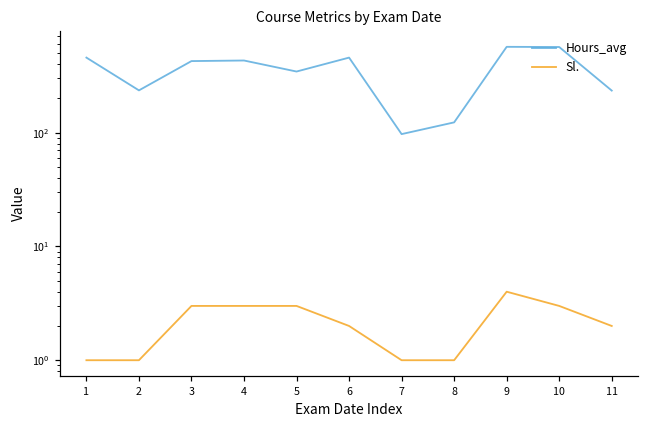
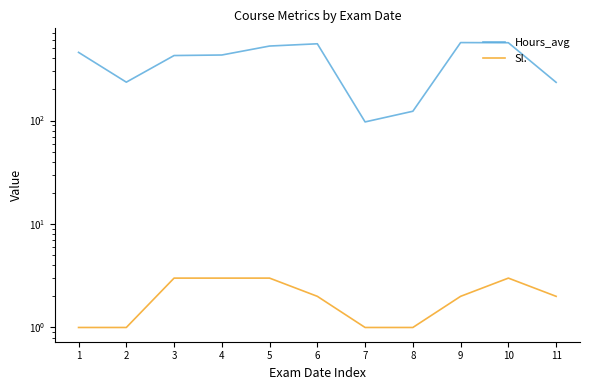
  {
    "Hours_avg": {
      "1": 500,
      "2": 240,
      "3": 430,
      "4": 430,
-     "5": 340,
-     "6": 500,
+     "5": 500,
+     "6": 600,
      "7": 100,
      "8": 120,
      "9": 600,
      "10": 600,
      "11": 230
    },
    "Sl.": {
      "1": 1,
      "2": 1,
      "3": 3,
      "4": 3,
      "5": 3,
      "6": 2,
      "7": 1,
      "8": 1,
-     "9": 4,
+     "9": 2,
      "10": 3,
      "11": 2
    }
  }
